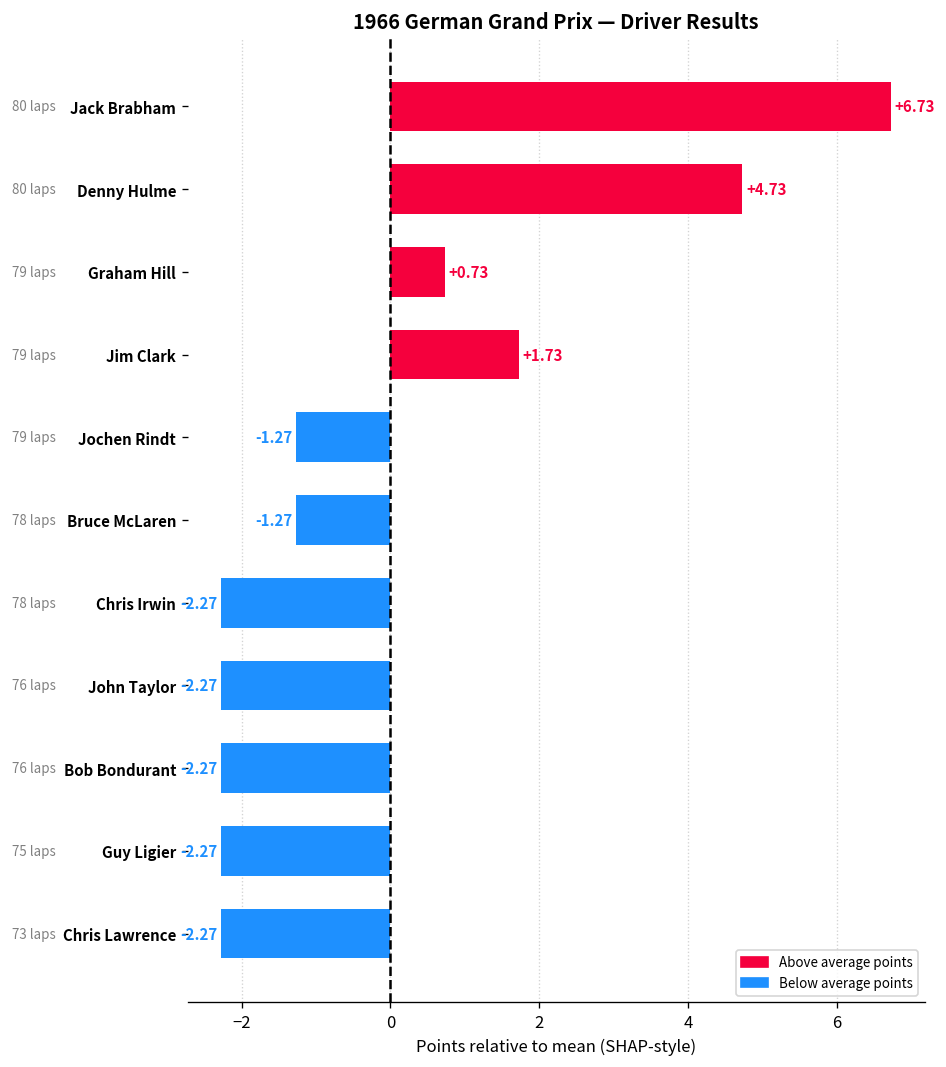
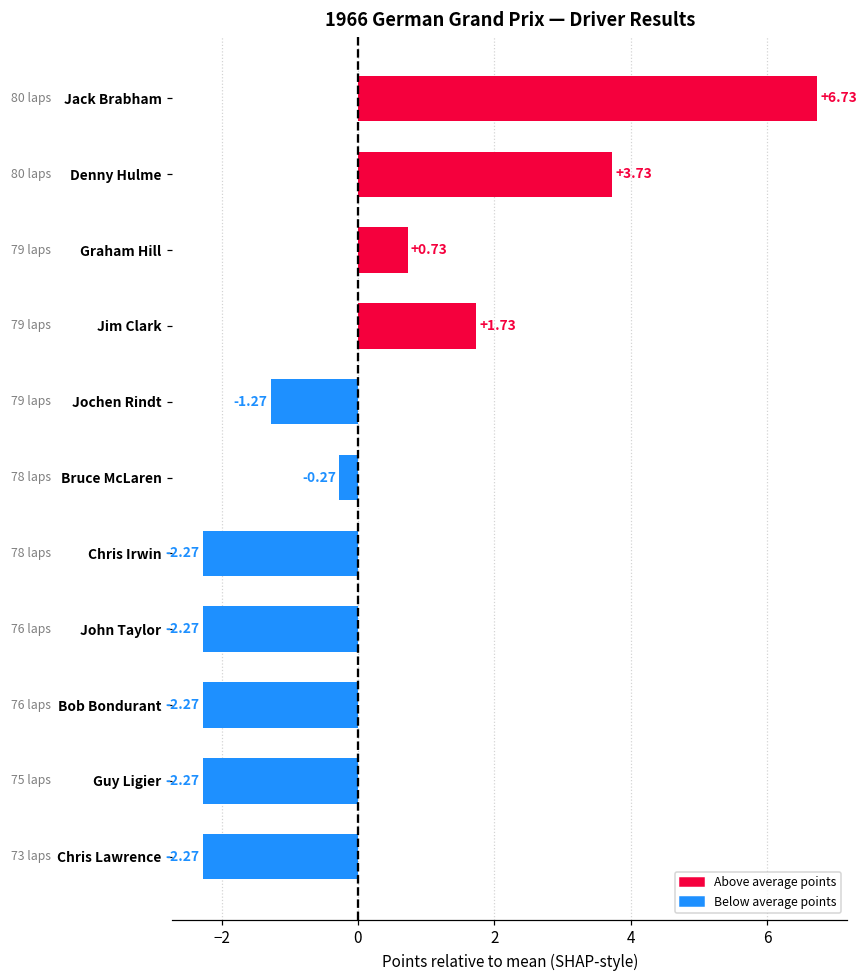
  {
    "Jack Brabham": "+6.73",
-   "Denny Hulme": "+4.73",
+   "Denny Hulme": "+3.73",
    "Graham Hill": "+0.73",
    "Jim Clark": "+1.73",
    "Jochen Rindt": "-1.27",
-   "Bruce McLaren": "-1.27",
+   "Bruce McLaren": "-0.27",
    "Chris Irwin": "-2.27",
    "John Taylor": "-2.27",
    "Bob Bondurant": "-2.27",
    "Guy Ligier": "-2.27",
    "Chris Lawrence": "-2.27"
  }
